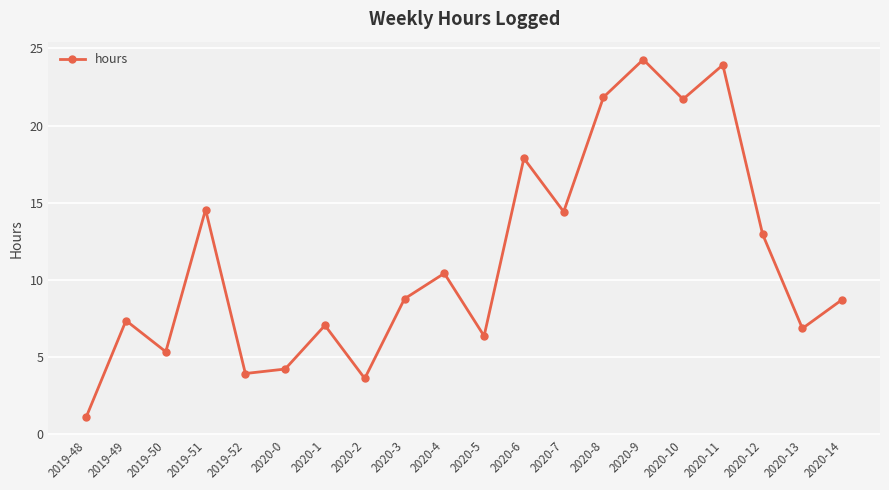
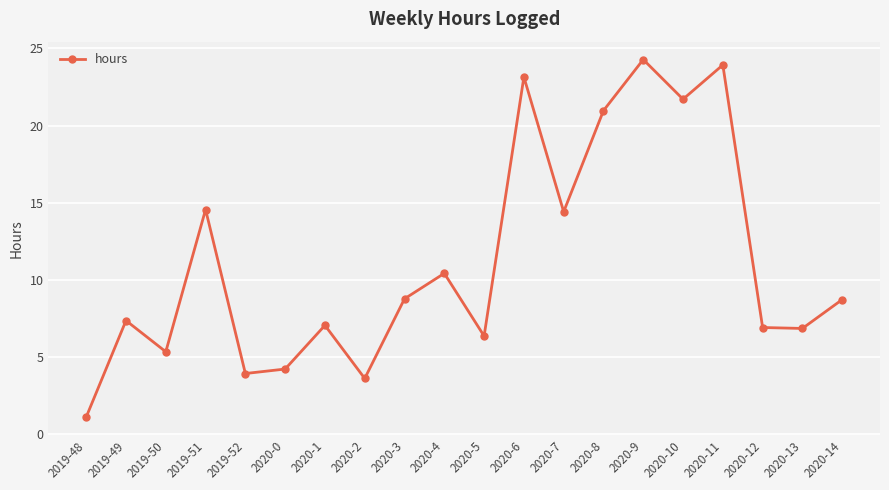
  {
    "2019-48": 1.1,
    "2019-49": 7.4,
    "2019-50": 5.4,
    "2019-51": 14.6,
    "2019-52": 3.9,
    "2020-0": 4.2,
    "2020-1": 7.1,
    "2020-2": 3.6,
    "2020-3": 8.8,
    "2020-4": 10.4,
    "2020-5": 6.4,
-   "2020-6": 17.9,
+   "2020-6": 23.2,
    "2020-7": 14.4,
-   "2020-8": 21.8,
+   "2020-8": 21.0,
    "2020-9": 24.3,
    "2020-10": 21.7,
    "2020-11": 23.9,
-   "2020-12": 13.0,
+   "2020-12": 6.9,
    "2020-13": 6.9,
    "2020-14": 8.7
  }
